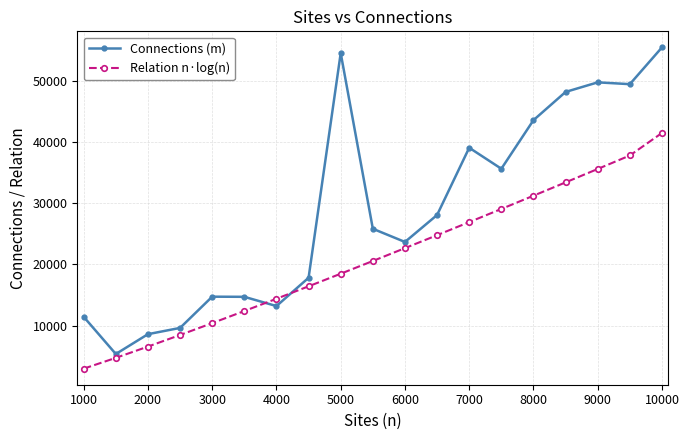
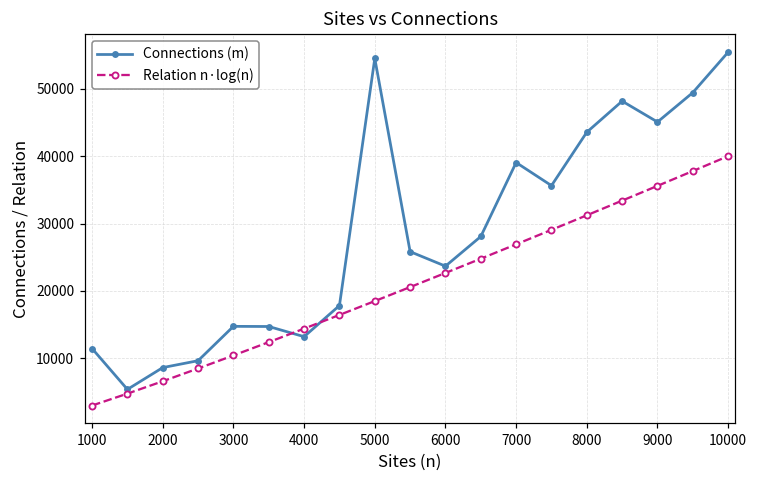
  {
    "Connections (m)": {
      "1000": 11000,
      "2000": 9000,
      "3000": 15000,
      "4000": 13000,
      "5000": 54000,
      "6000": 24000,
      "7000": 39000,
      "8000": 44000,
-     "9000": 50000,
+     "9000": 45000,
      "10000": 55000
    },
    "Relation n·log(n)": {
      "1000": 3000,
      "2000": 7000,
      "3000": 10000,
      "4000": 14000,
      "5000": 18000,
      "6000": 23000,
      "7000": 27000,
      "8000": 31000,
      "9000": 36000,
-     "10000": 41000
+     "10000": 40000
    }
  }
